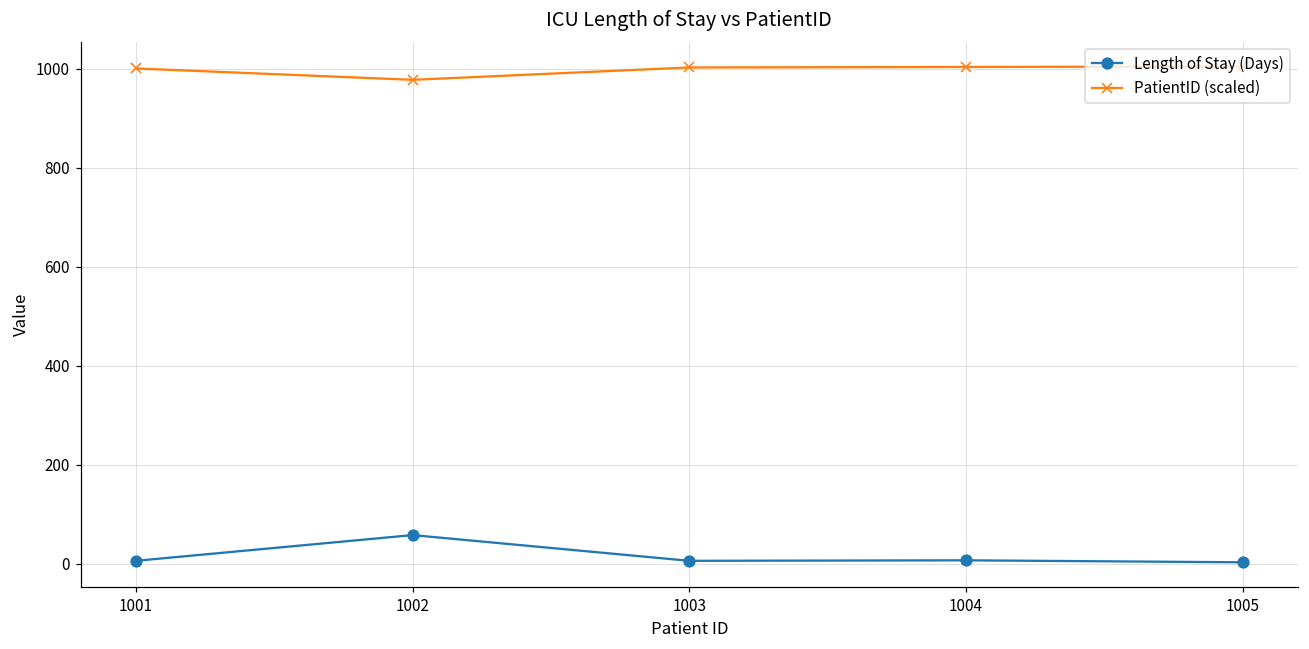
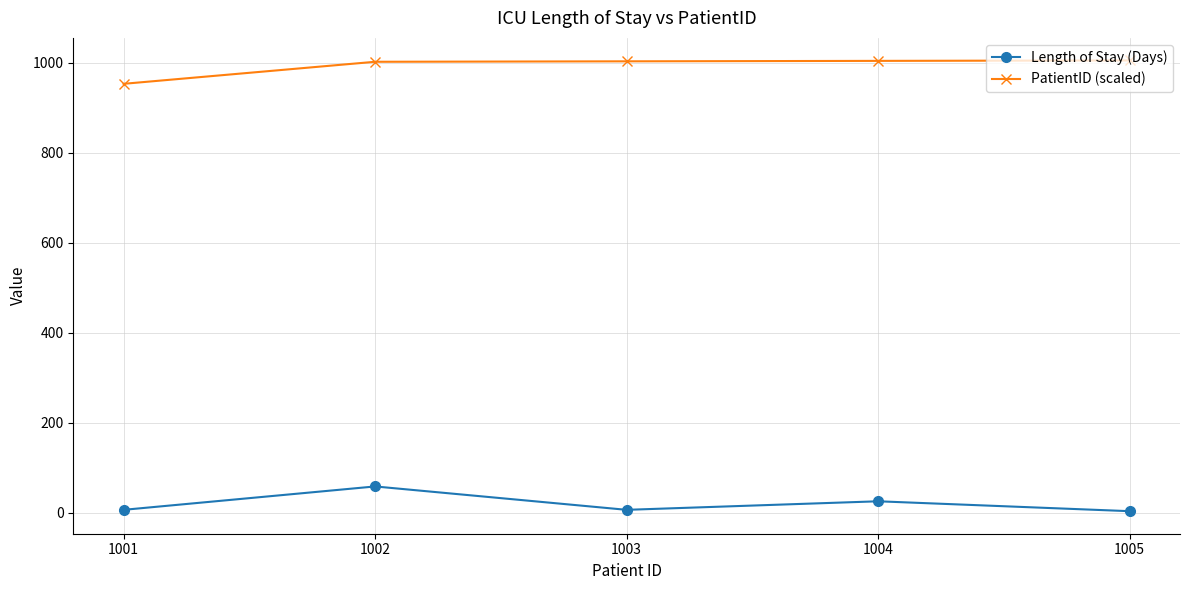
  {
    "Length of Stay (Days)": {
      "1001": 10,
      "1002": 60,
      "1003": 10,
-     "1004": 10,
+     "1004": 30,
      "1005": 0
    },
    "PatientID (scaled)": {
-     "1001": 1000,
-     "1002": 980,
+     "1001": 950,
+     "1002": 1000,
      "1003": 1000,
      "1004": 1000
    }
  }
